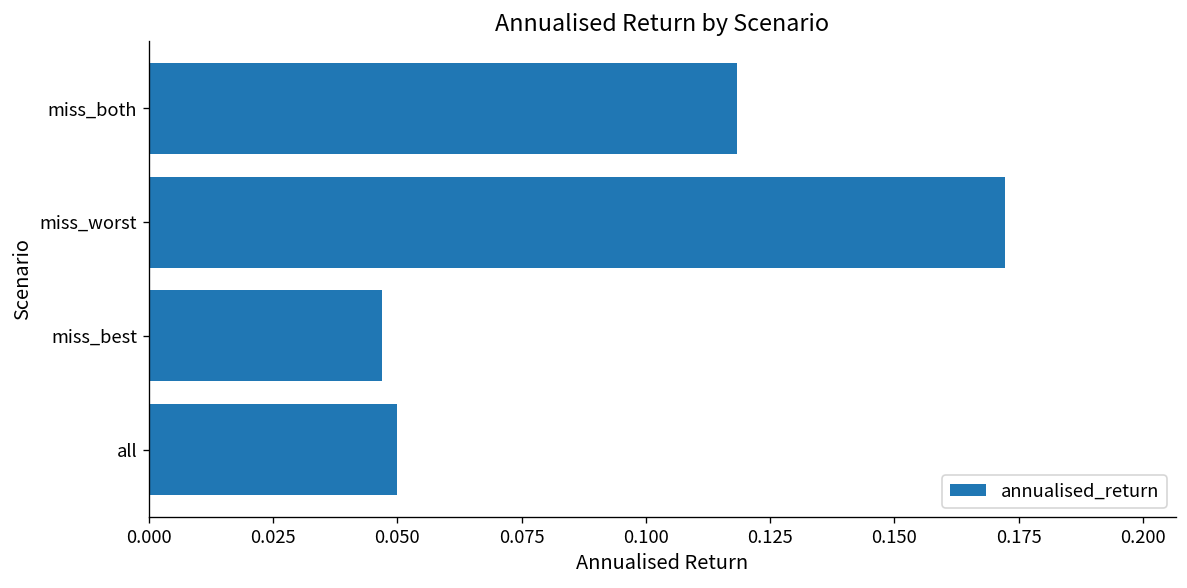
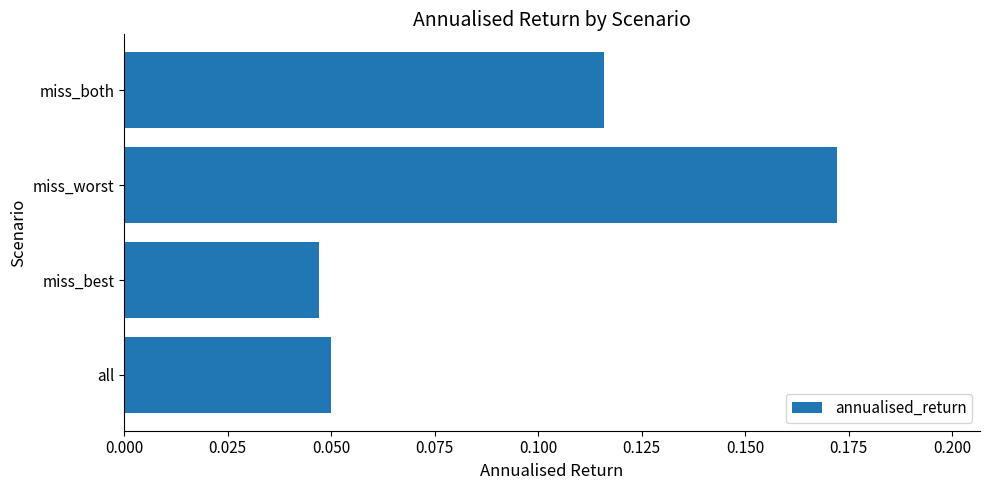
  {
-   "miss_both": 0.118,
+   "miss_both": 0.116,
    "miss_worst": 0.172,
    "miss_best": 0.047,
    "all": 0.050
  }
